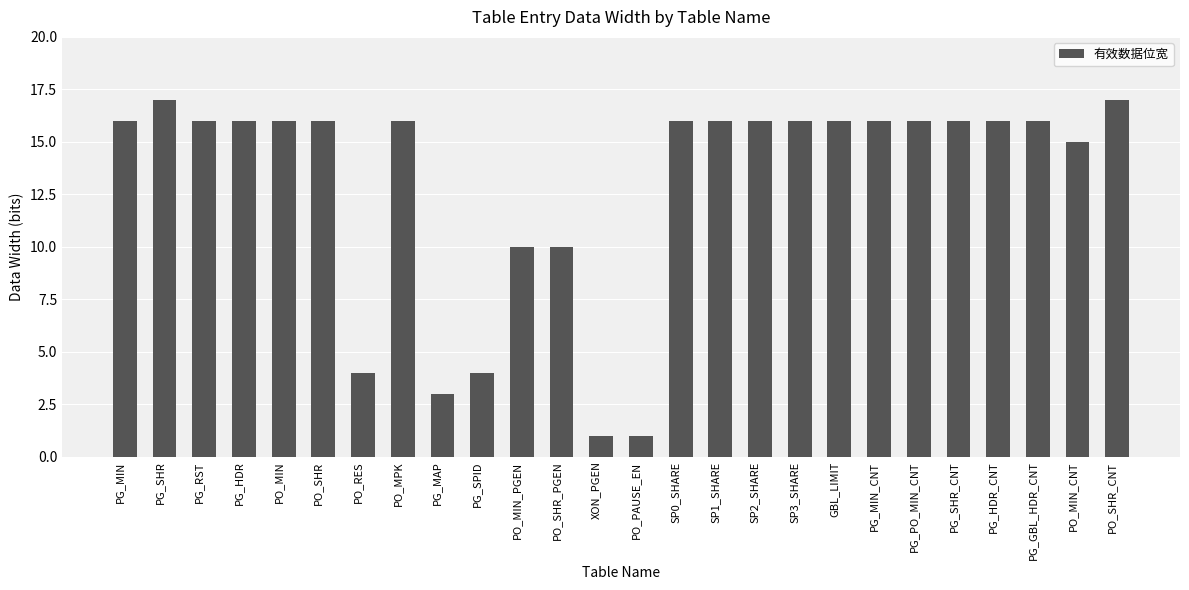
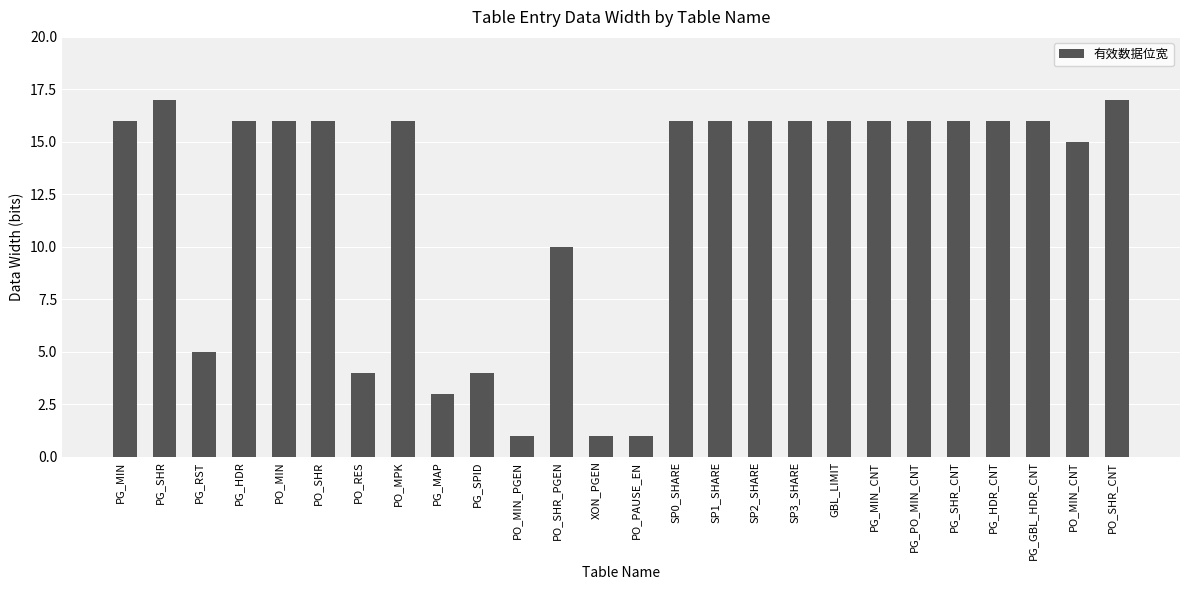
  {
    "PG_MIN": 16,
    "PG_SHR": 17,
-   "PG_RST": 16,
+   "PG_RST": 5,
    "PG_HDR": 16,
    "PO_MIN": 16,
    "PO_SHR": 16,
    "PO_RES": 4,
    "PO_MPK": 16,
    "PG_MAP": 3,
    "PG_SPID": 4,
-   "PO_MIN_PGEN": 10,
+   "PO_MIN_PGEN": 1,
    "PO_SHR_PGEN": 10,
    "XON_PGEN": 1,
    "PO_PAUSE_EN": 1,
    "SP0_SHARE": 16,
    "SP1_SHARE": 16,
    "SP2_SHARE": 16,
    "SP3_SHARE": 16,
    "GBL_LIMIT": 16,
    "PG_MIN_CNT": 16,
    "PG_PO_MIN_CNT": 16,
    "PG_SHR_CNT": 16,
    "PG_HDR_CNT": 16,
    "PG_GBL_HDR_CNT": 16,
    "PO_MIN_CNT": 15,
    "PO_SHR_CNT": 17
  }
